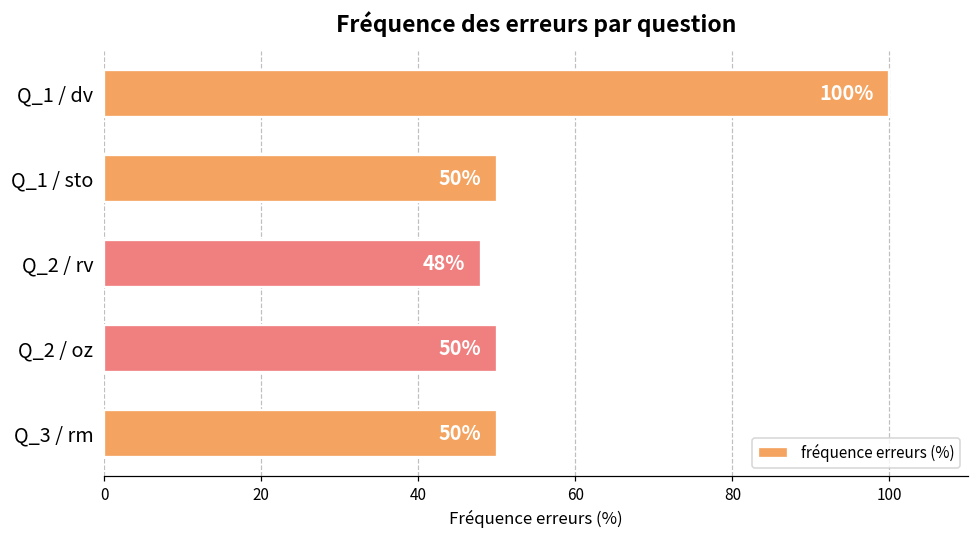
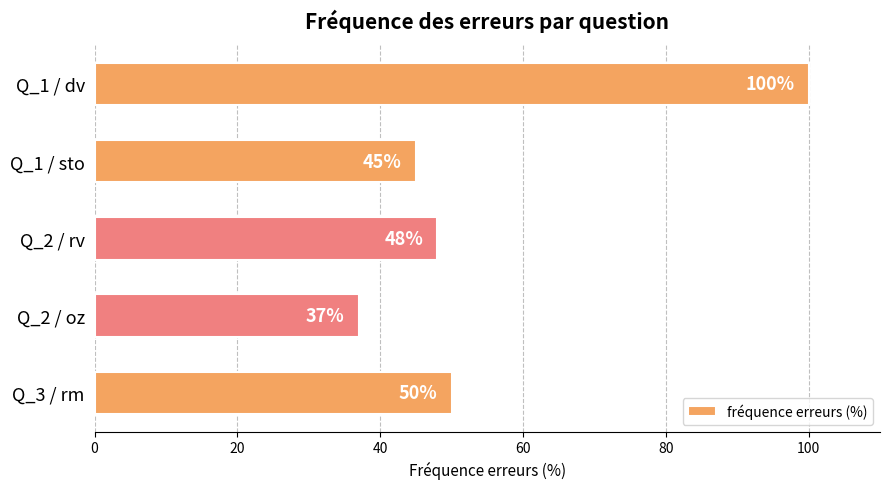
  {
    "Q_1 / dv": "100%",
-   "Q_1 / sto": "50%",
+   "Q_1 / sto": "45%",
    "Q_2 / rv": "48%",
-   "Q_2 / oz": "50%",
+   "Q_2 / oz": "37%",
    "Q_3 / rm": "50%"
  }
